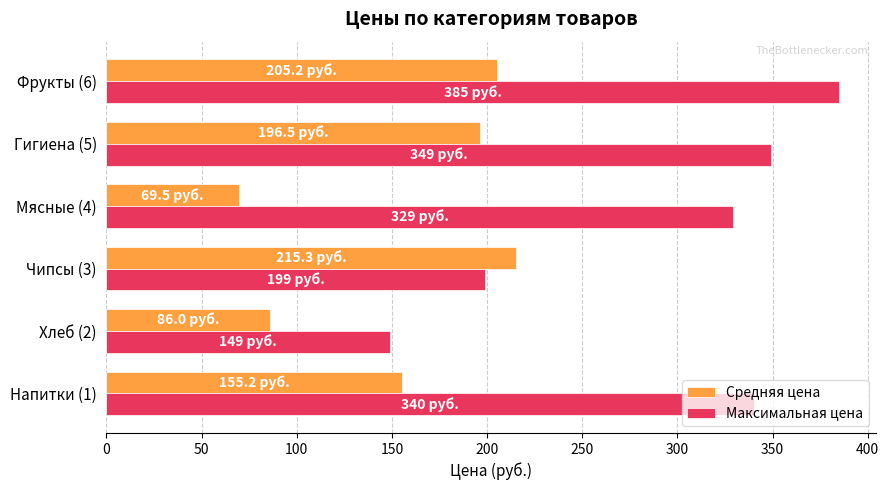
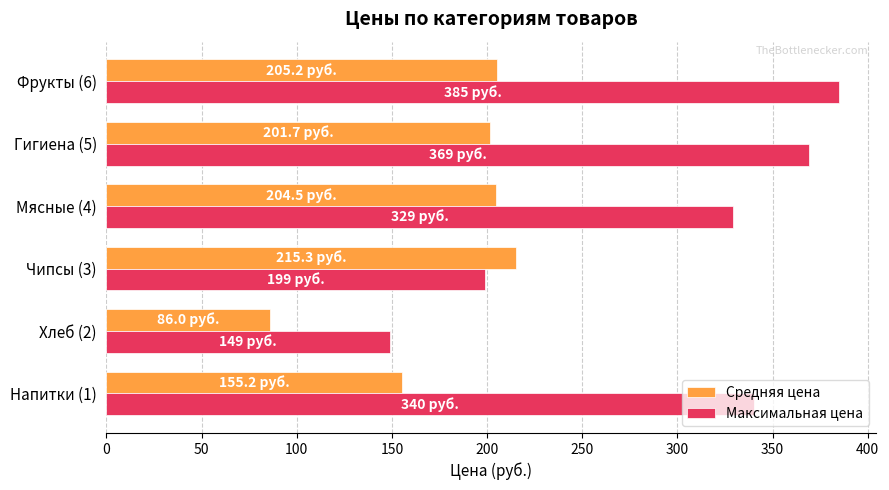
  {
    "Средняя цена": {
      "Фрукты (6)": 205.2,
-     "Гигиена (5)": 196.5,
-     "Мясные (4)": 69.5,
+     "Гигиена (5)": 201.7,
+     "Мясные (4)": 204.5,
      "Чипсы (3)": 215.3,
      "Хлеб (2)": 86.0,
      "Напитки (1)": 155.2
    },
    "Максимальная цена": {
      "Фрукты (6)": 385,
-     "Гигиена (5)": 349,
+     "Гигиена (5)": 369,
      "Мясные (4)": 329,
      "Чипсы (3)": 199,
      "Хлеб (2)": 149
    }
  }
